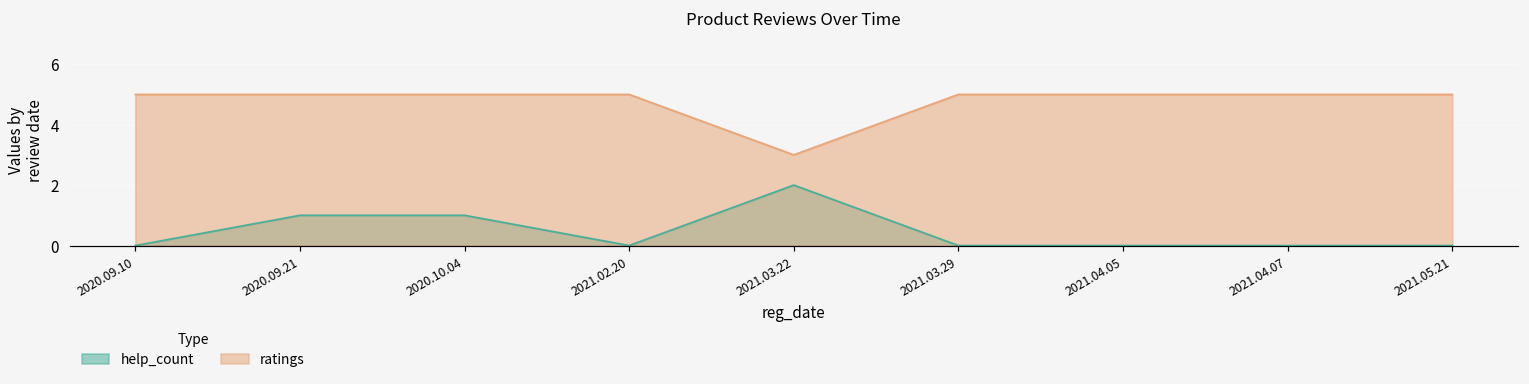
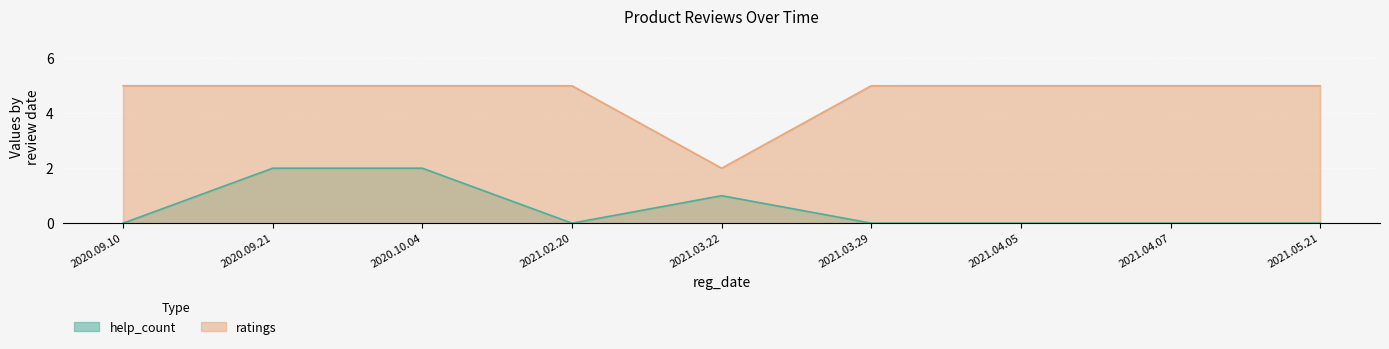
  {
    "help_count": {
      "2020.09.10": 0,
-     "2020.09.21": 1,
-     "2020.10.04": 1,
+     "2020.09.21": 2,
+     "2020.10.04": 2,
      "2021.02.20": 0,
-     "2021.03.22": 2,
+     "2021.03.22": 1,
      "2021.03.29": 0,
      "2021.04.05": 0,
      "2021.04.07": 0,
      "2021.05.21": 0
    },
    "ratings": {
      "2020.09.10": 5,
      "2020.09.21": 5,
      "2020.10.04": 5,
      "2021.02.20": 5,
-     "2021.03.22": 3,
+     "2021.03.22": 2,
      "2021.03.29": 5,
      "2021.04.05": 5,
      "2021.04.07": 5,
      "2021.05.21": 5
    }
  }
